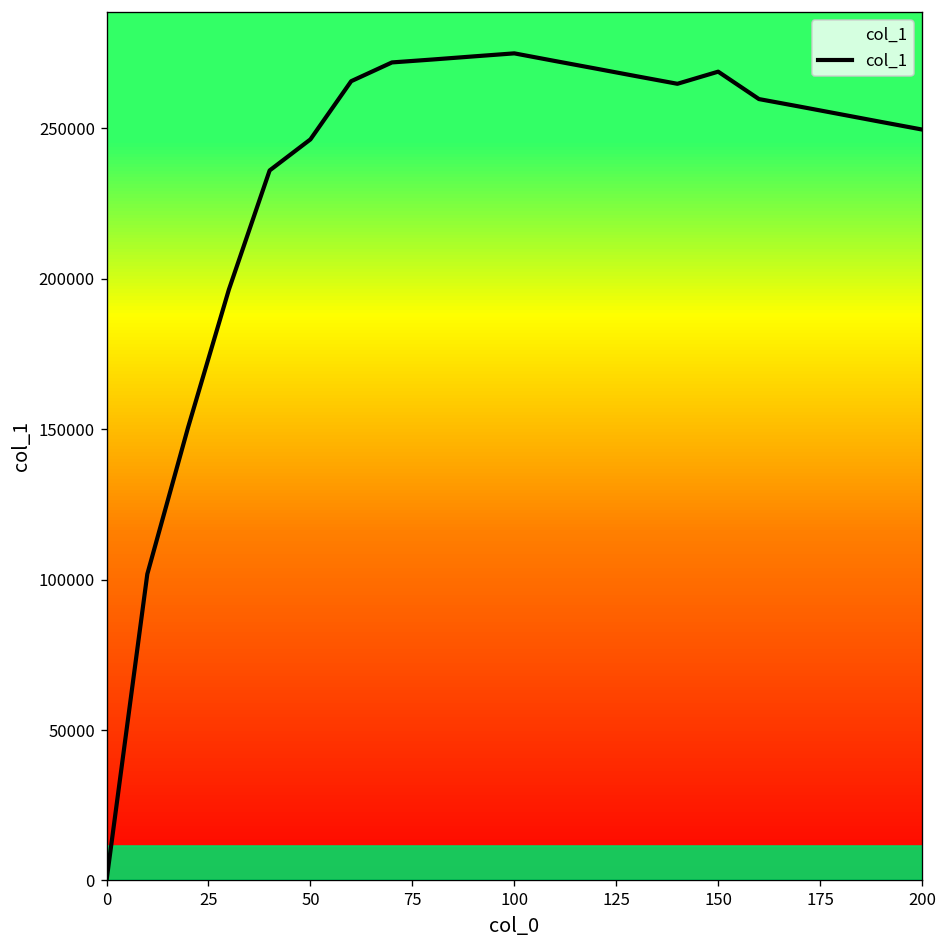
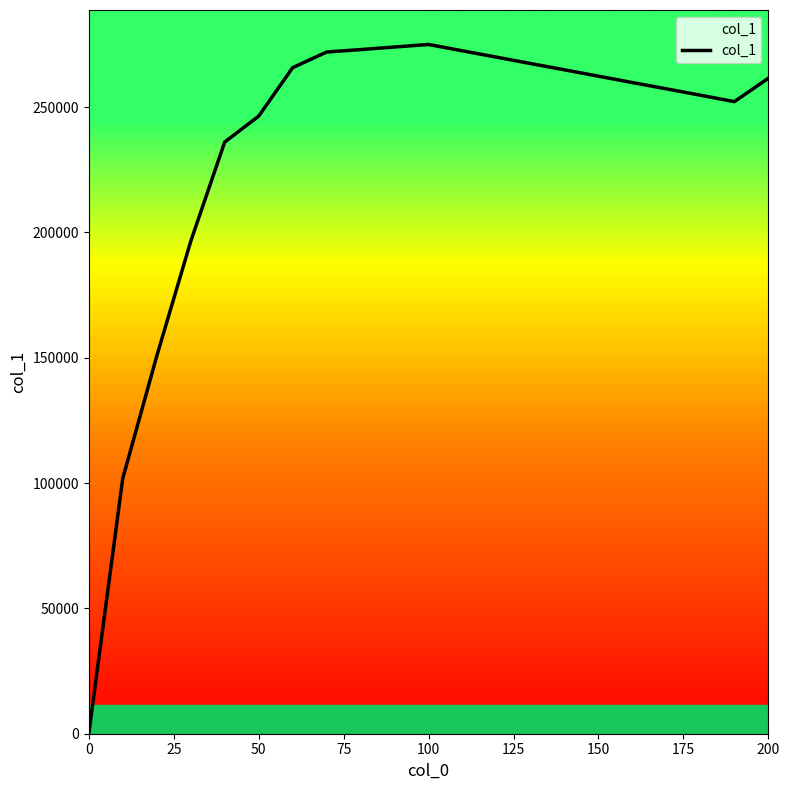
  {
    "50": 246000,
    "100": 275000,
-   "150": 269000,
-   "200": 250000
+   "150": 262000,
+   "200": 262000
  }
